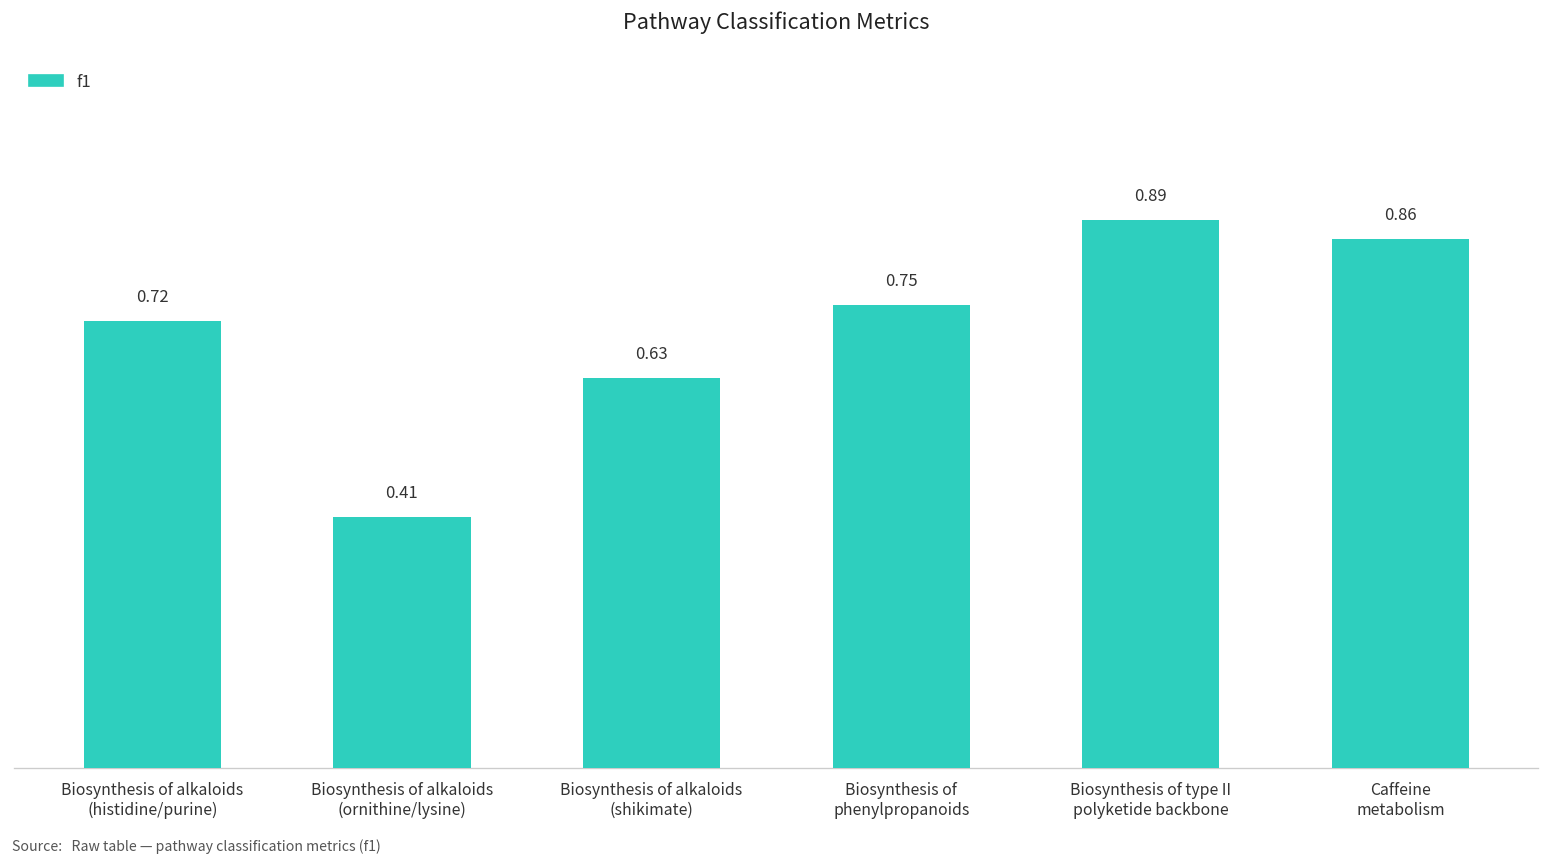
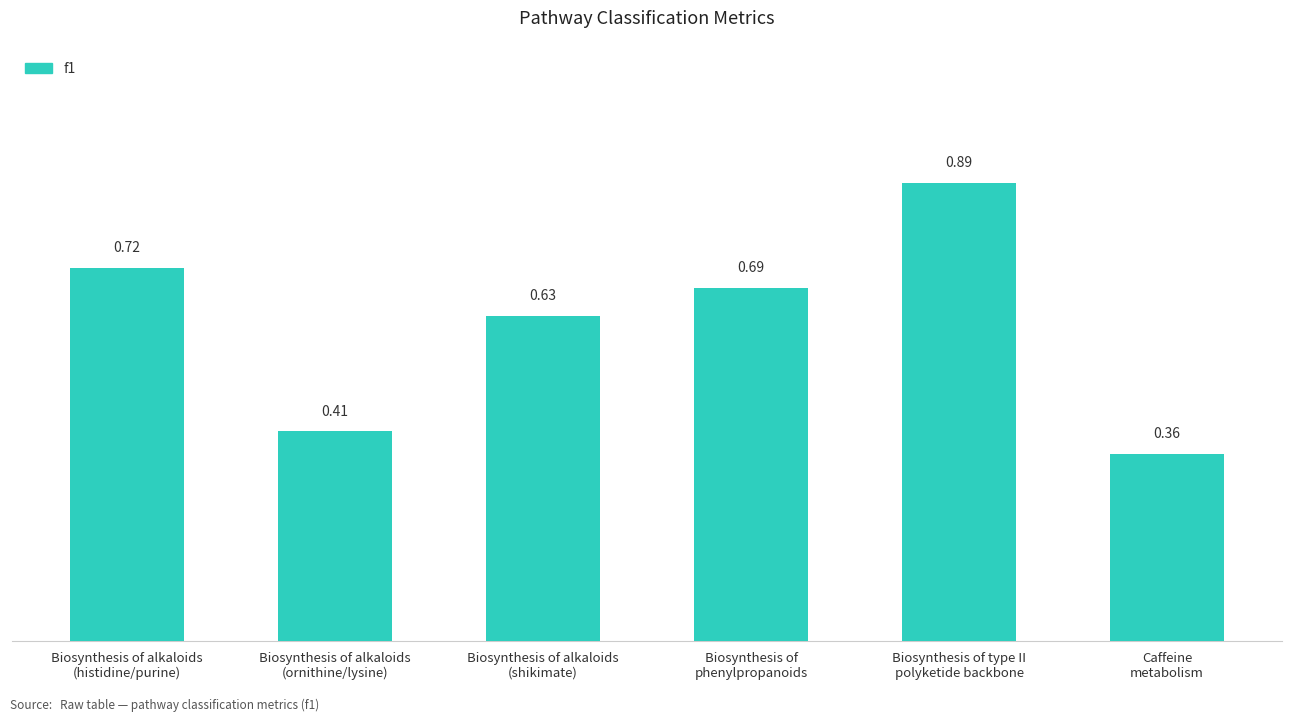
  {
    "Biosynthesis of alkaloids (histidine/purine)": 0.72,
    "Biosynthesis of alkaloids (ornithine/lysine)": 0.41,
    "Biosynthesis of alkaloids (shikimate)": 0.63,
-   "Biosynthesis of phenylpropanoids": 0.75,
+   "Biosynthesis of phenylpropanoids": 0.69,
    "Biosynthesis of type II polyketide backbone": 0.89,
-   "Caffeine metabolism": 0.86
+   "Caffeine metabolism": 0.36
  }
